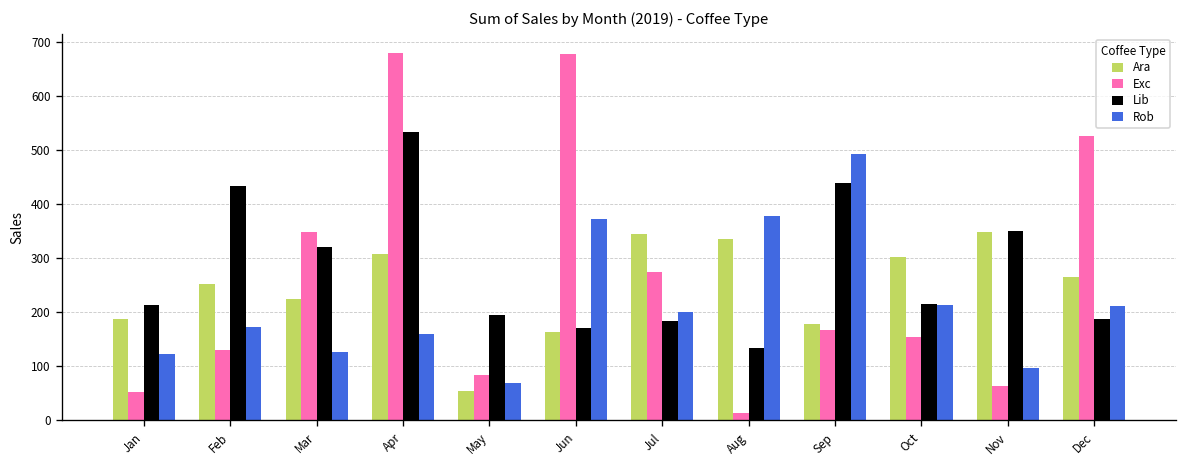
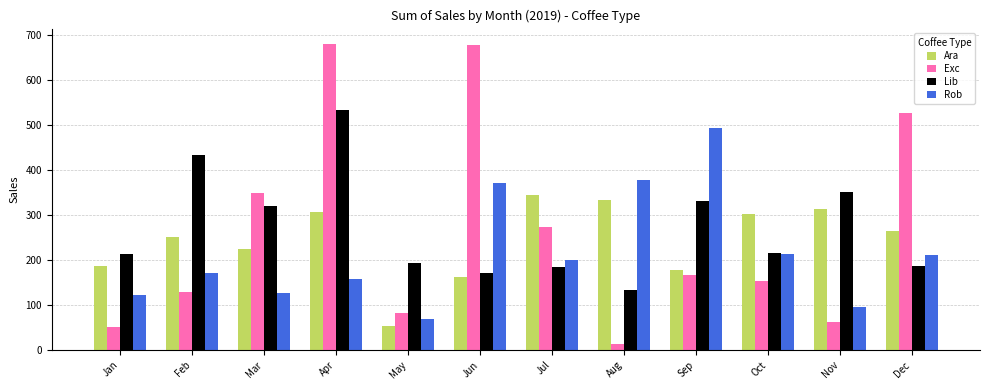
  {
    "Ara": {
      "Jan": 190,
      "Feb": 250,
      "Mar": 220,
      "Apr": 310,
      "May": 50,
      "Jun": 160,
      "Jul": 350,
      "Aug": 330,
      "Sep": 180,
      "Oct": 300,
-     "Nov": 350,
+     "Nov": 310,
      "Dec": 270
    },
    "Exc": {
      "Jan": 50,
      "Feb": 130,
      "Mar": 350,
      "Apr": 680,
      "May": 80,
      "Jun": 680,
      "Jul": 270,
      "Aug": 10,
      "Sep": 170,
      "Oct": 150,
      "Nov": 60,
      "Dec": 530
    },
    "Lib": {
      "Jan": 210,
      "Feb": 430,
      "Mar": 320,
      "Apr": 530,
      "May": 190,
      "Jun": 170,
      "Jul": 180,
      "Aug": 130,
-     "Sep": 440,
+     "Sep": 330,
      "Oct": 220,
      "Nov": 350,
      "Dec": 190
    },
    "Rob": {
      "Jan": 120,
      "Feb": 170,
      "Mar": 130,
      "Apr": 160,
      "May": 70,
      "Jun": 370,
      "Jul": 200,
      "Aug": 380,
      "Sep": 490,
      "Oct": 210,
      "Nov": 100,
      "Dec": 210
    }
  }
